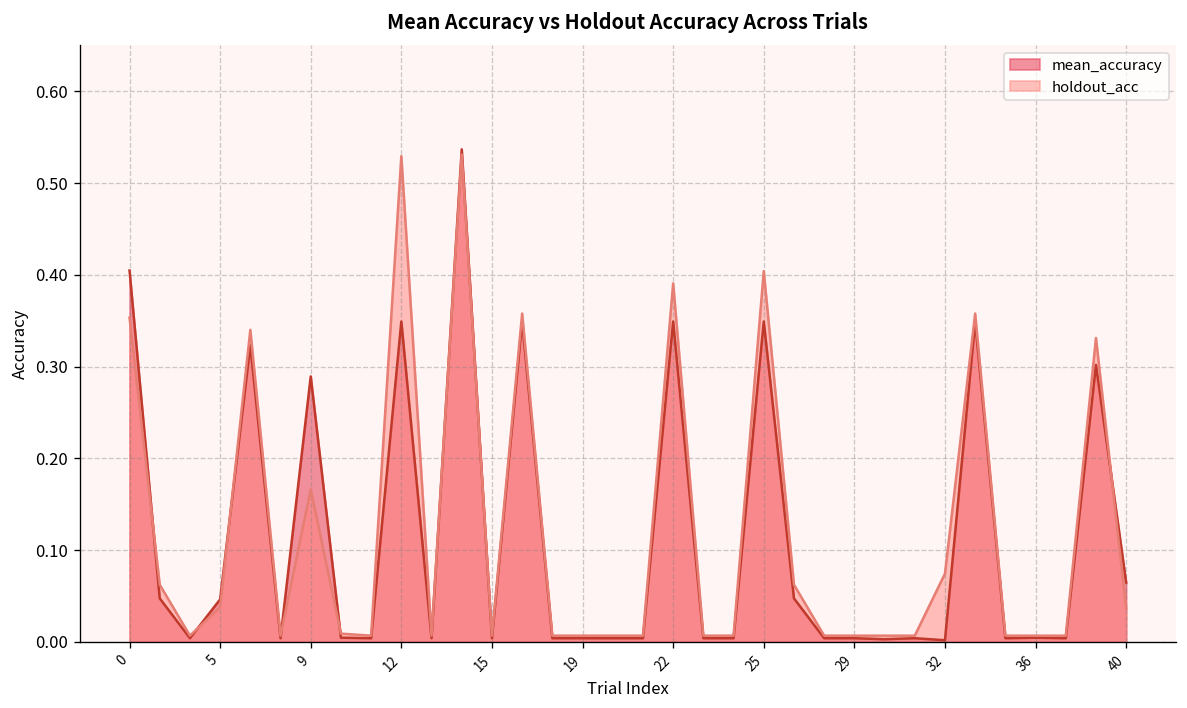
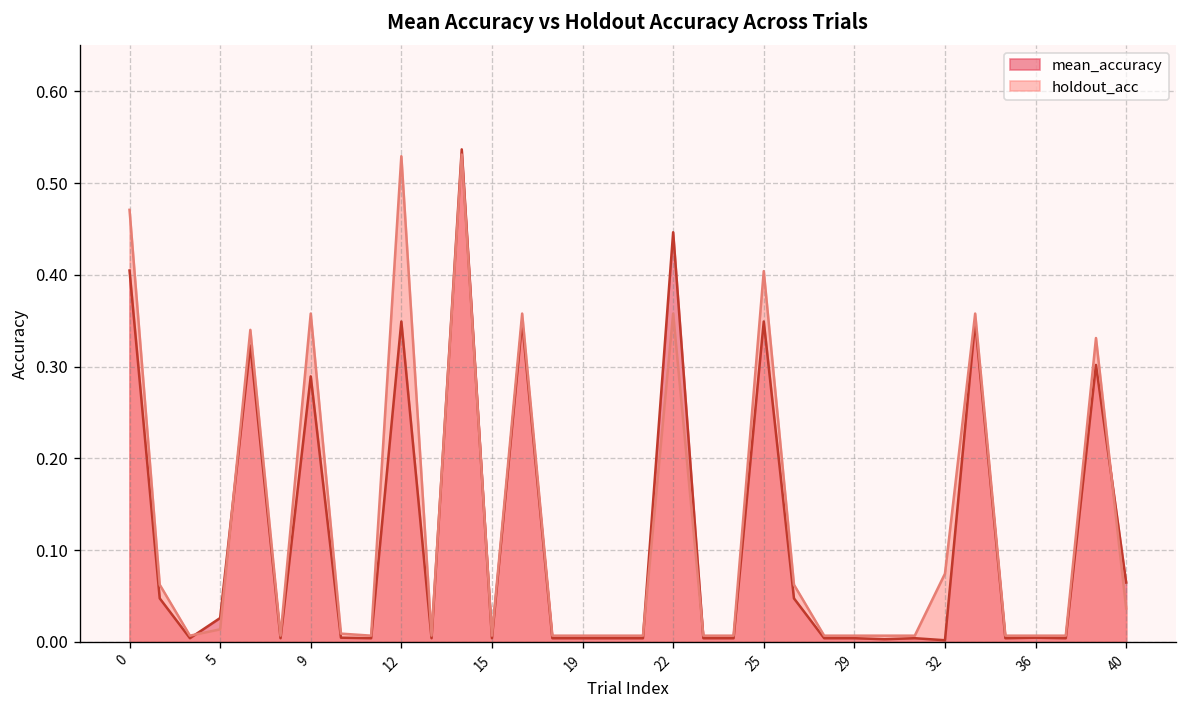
  {
    "mean_accuracy": {
      "0": 0.40,
-     "5": 0.05,
+     "5": 0.03,
      "9": 0.29,
      "12": 0.35,
-     "22": 0.35,
+     "22": 0.45,
      "25": 0.35,
      "32": 0.00,
      "40": 0.06
    },
    "holdout_acc": {
-     "0": 0.35,
-     "5": 0.04,
-     "9": 0.17,
+     "0": 0.47,
+     "5": 0.01,
+     "9": 0.36,
      "12": 0.53,
-     "22": 0.39,
+     "22": 0.36,
      "25": 0.40,
      "32": 0.07,
      "40": 0.04
    }
  }
